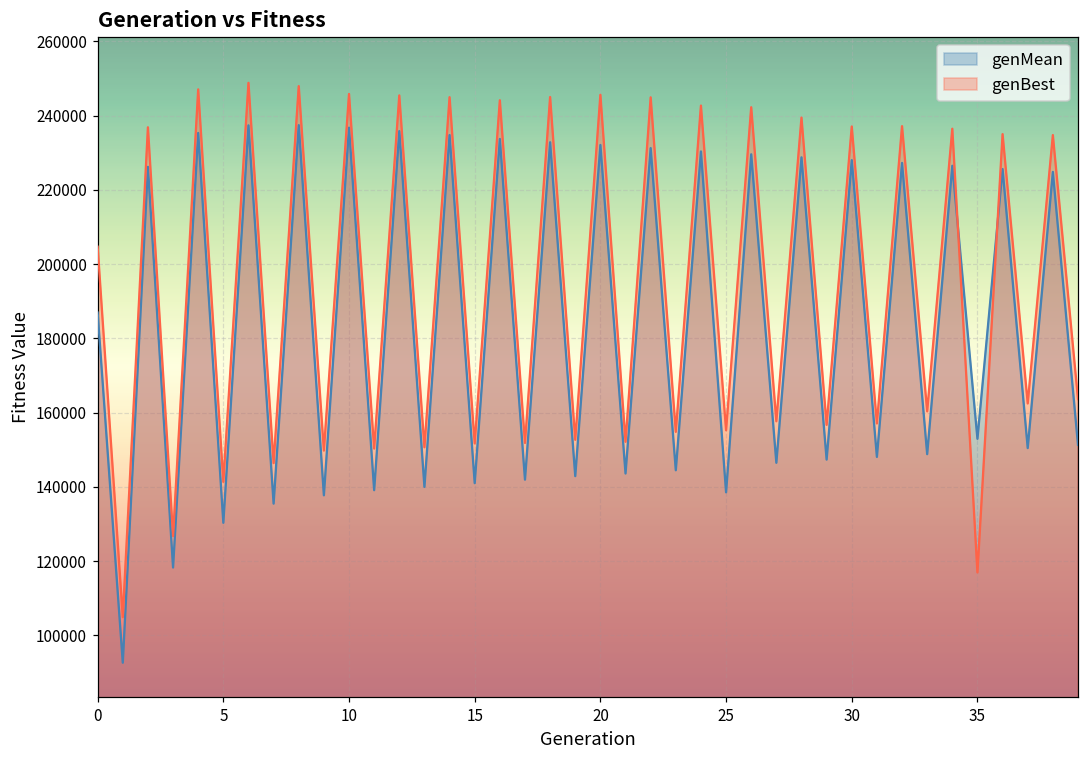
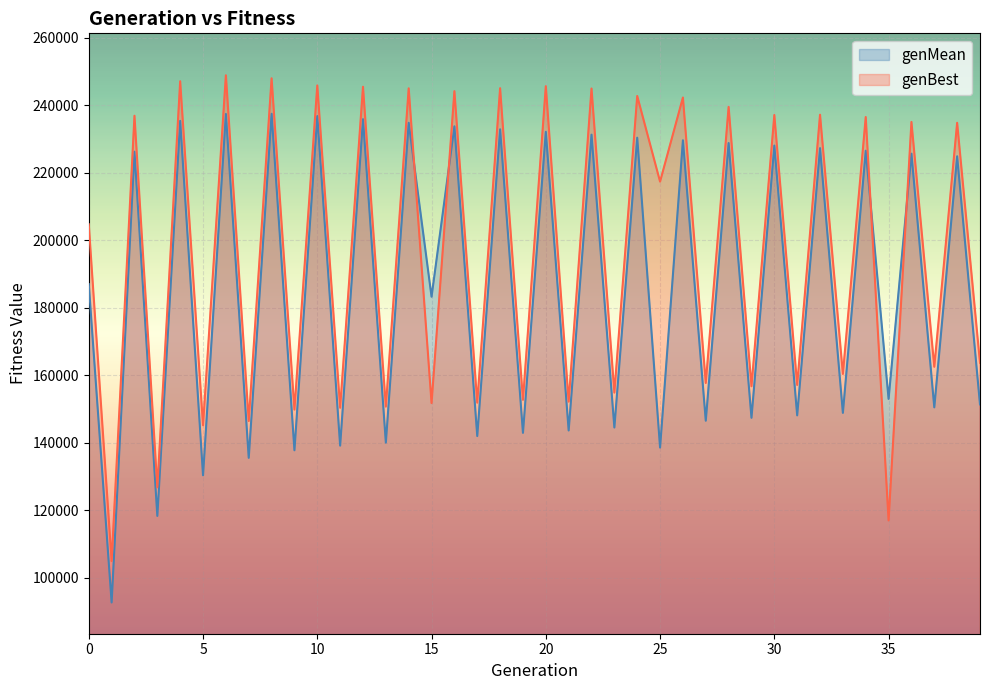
  {
    "genMean": {
      "0": 187000,
      "5": 130000,
      "10": 237000,
-     "15": 141000,
+     "15": 183000,
      "20": 232000,
      "25": 139000,
      "30": 228000,
      "35": 153000
    },
    "genBest": {
      "0": 205000,
-     "5": 141000,
+     "5": 145000,
      "10": 246000,
      "15": 152000,
      "20": 246000,
-     "25": 155000,
+     "25": 217000,
      "30": 237000,
      "35": 117000
    }
  }
